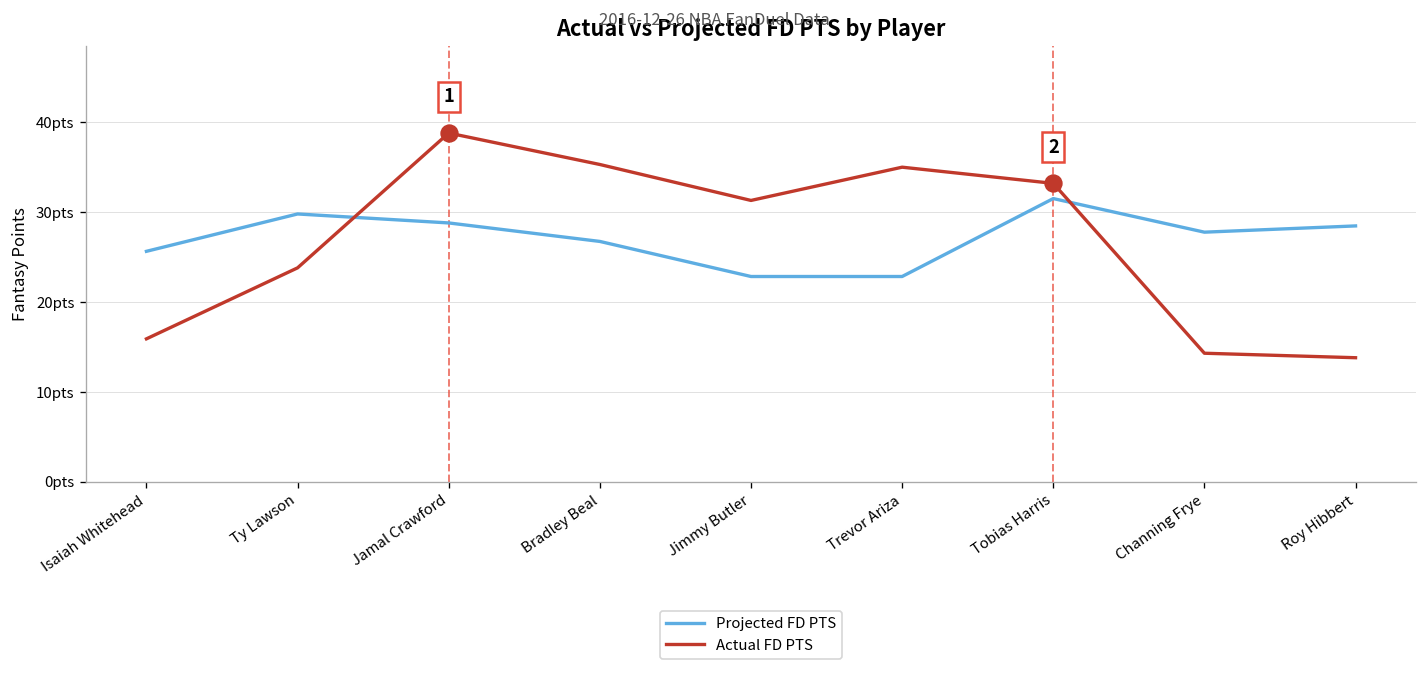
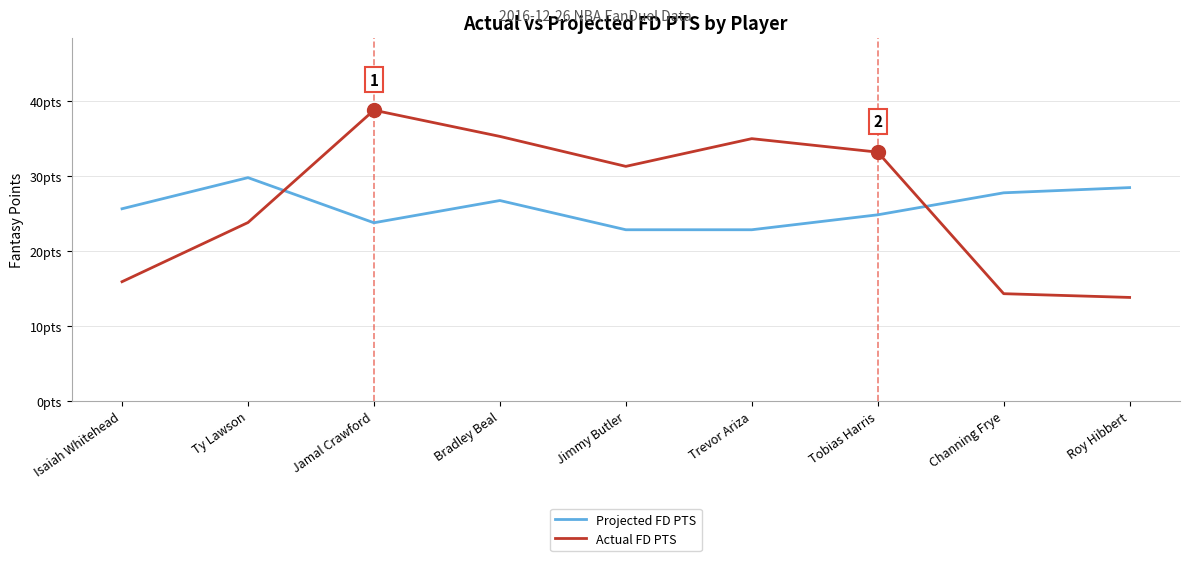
  {
    "Projected FD PTS": {
      "Isaiah Whitehead": "26pts",
      "Ty Lawson": "30pts",
-     "Jamal Crawford": "29pts",
+     "Jamal Crawford": "24pts",
      "Bradley Beal": "27pts",
      "Jimmy Butler": "23pts",
      "Trevor Ariza": "23pts",
-     "Tobias Harris": "32pts",
+     "Tobias Harris": "25pts",
      "Channing Frye": "28pts",
      "Roy Hibbert": "28pts"
    }
  }
